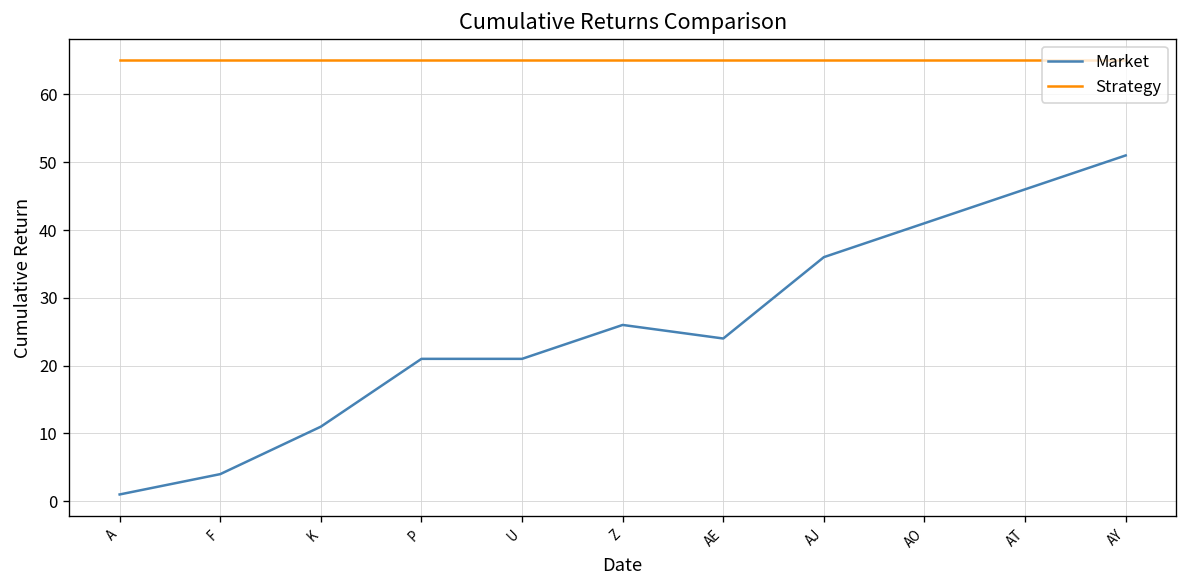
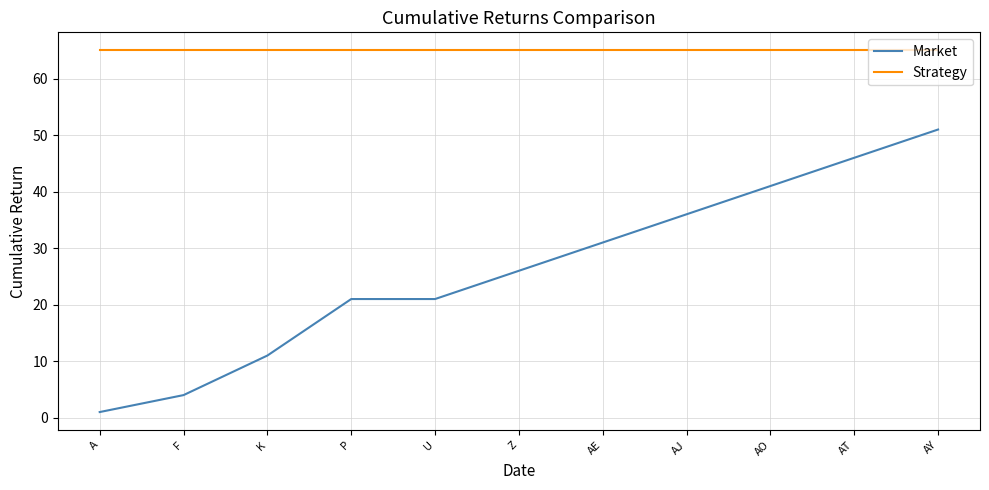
  {
    "Market": {
      "A": 1,
      "F": 4,
      "K": 11,
      "P": 21,
      "U": 21,
      "Z": 26,
-     "AE": 24,
+     "AE": 31,
      "AJ": 36,
      "AO": 41,
      "AT": 46,
      "AY": 51
    },
    "Strategy": {
      "A": 65,
      "F": 65,
      "K": 65,
      "P": 65,
      "U": 65,
      "Z": 65,
      "AE": 65,
      "AJ": 65,
      "AO": 65,
      "AT": 65
    }
  }
